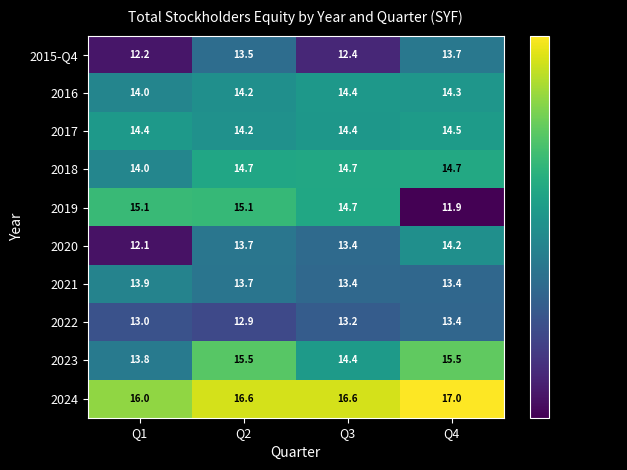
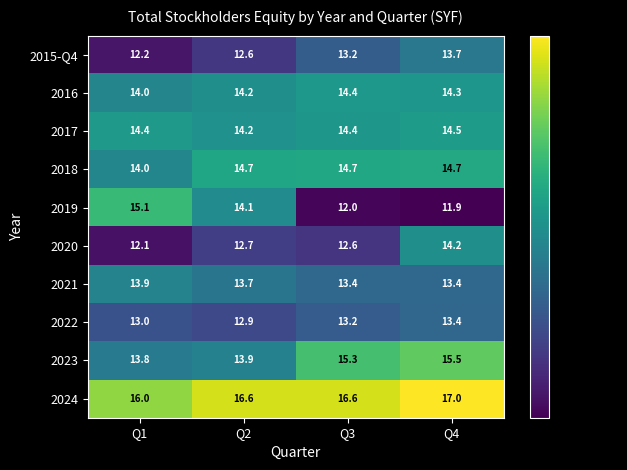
  {
    "2015-Q4": {
      "Q1": 12.2,
-     "Q2": 13.5,
-     "Q3": 12.4,
+     "Q2": 12.6,
+     "Q3": 13.2,
      "Q4": 13.7
    },
    "2016": {
      "Q1": 14.0,
      "Q2": 14.2,
      "Q3": 14.4,
      "Q4": 14.3
    },
    "2017": {
      "Q1": 14.4,
      "Q2": 14.2,
      "Q3": 14.4,
      "Q4": 14.5
    },
    "2018": {
      "Q1": 14.0,
      "Q2": 14.7,
      "Q3": 14.7,
      "Q4": 14.7
    },
    "2019": {
      "Q1": 15.1,
-     "Q2": 15.1,
-     "Q3": 14.7,
+     "Q2": 14.1,
+     "Q3": 12.0,
      "Q4": 11.9
    },
    "2020": {
      "Q1": 12.1,
-     "Q2": 13.7,
-     "Q3": 13.4,
+     "Q2": 12.7,
+     "Q3": 12.6,
      "Q4": 14.2
    },
    "2021": {
      "Q1": 13.9,
      "Q2": 13.7,
      "Q3": 13.4,
      "Q4": 13.4
    },
    "2022": {
      "Q1": 13.0,
      "Q2": 12.9,
      "Q3": 13.2,
      "Q4": 13.4
    },
    "2023": {
      "Q1": 13.8,
-     "Q2": 15.5,
-     "Q3": 14.4,
+     "Q2": 13.9,
+     "Q3": 15.3,
      "Q4": 15.5
    },
    "2024": {
      "Q1": 16.0,
      "Q2": 16.6,
      "Q3": 16.6,
      "Q4": 17.0
    }
  }
